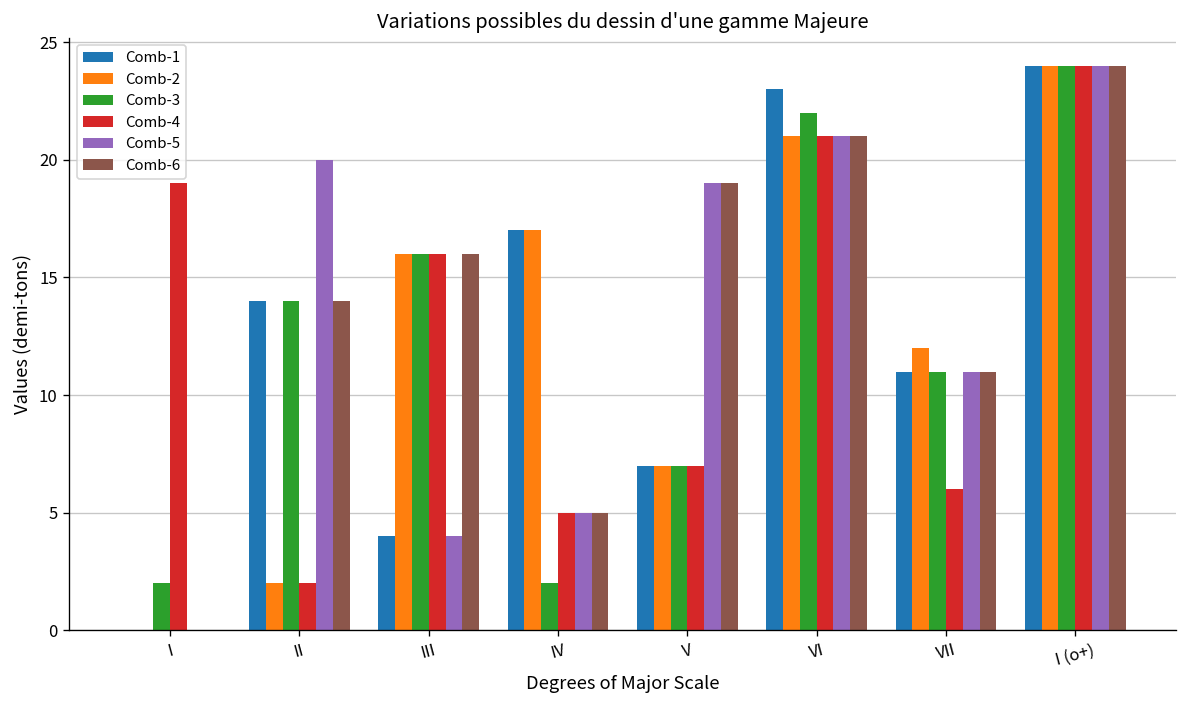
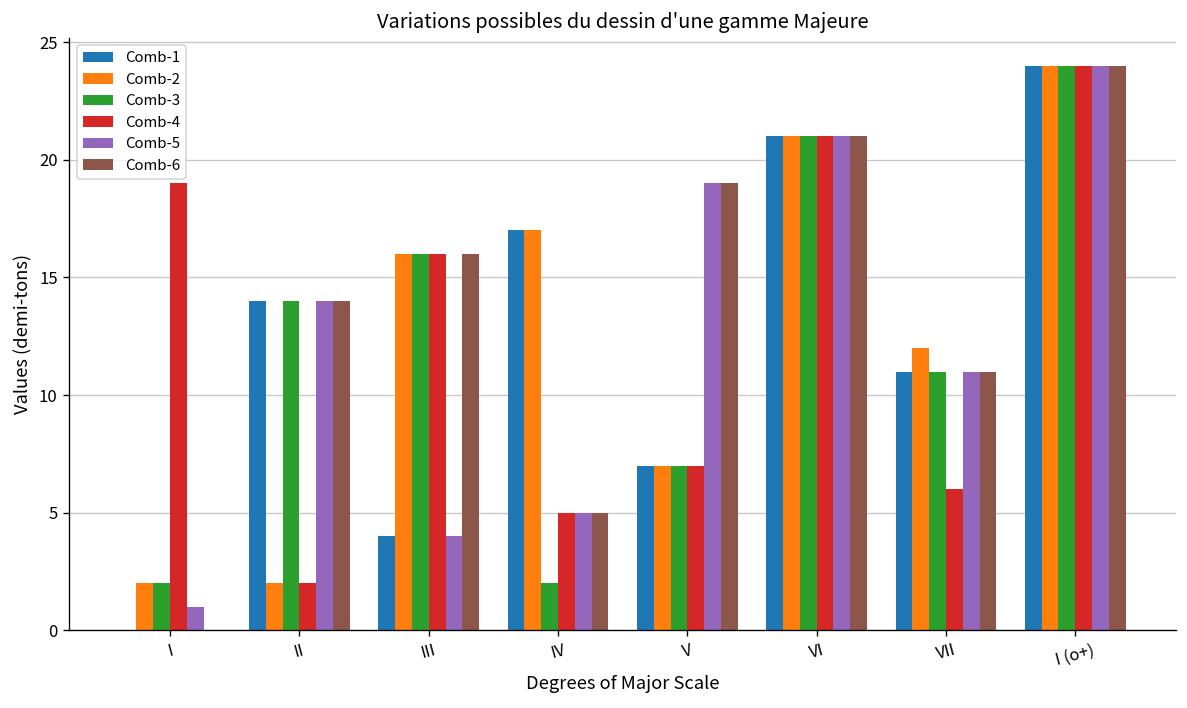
  {
    "Comb-1": {
      "I": 0,
      "II": 14,
      "III": 4,
      "IV": 17,
      "V": 7,
-     "VI": 23,
+     "VI": 21,
      "VII": 11,
      "I (o+)": 24
    },
    "Comb-2": {
-     "I": 0,
+     "I": 2,
      "II": 2,
      "III": 16,
      "IV": 17,
      "V": 7,
      "VI": 21,
      "VII": 12,
      "I (o+)": 24
    },
    "Comb-3": {
      "I": 2,
      "II": 14,
      "III": 16,
      "IV": 2,
      "V": 7,
-     "VI": 22,
+     "VI": 21,
      "VII": 11,
      "I (o+)": 24
    },
    "Comb-4": {
      "II": 2,
      "III": 16,
      "IV": 5,
      "V": 7,
      "VI": 21,
      "VII": 6,
      "I (o+)": 24
    },
    "Comb-5": {
-     "I": 0,
-     "II": 20,
+     "I": 1,
+     "II": 14,
      "III": 4,
      "IV": 5,
      "V": 19,
      "VI": 21,
      "VII": 11,
      "I (o+)": 24
    },
    "Comb-6": {
      "I": 0,
      "II": 14,
      "III": 16,
      "IV": 5,
      "V": 19,
      "VI": 21,
      "VII": 11,
      "I (o+)": 24
    }
  }
